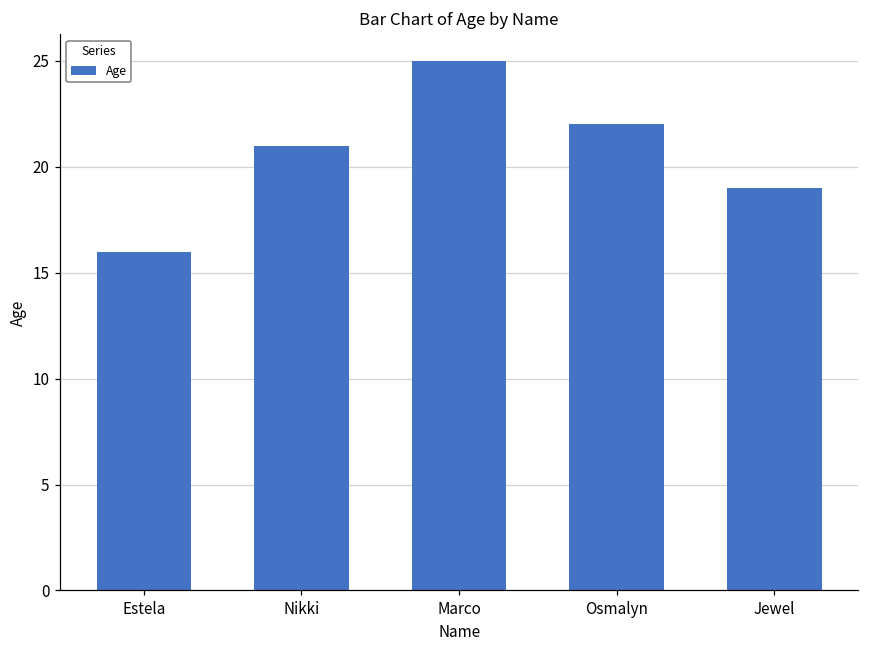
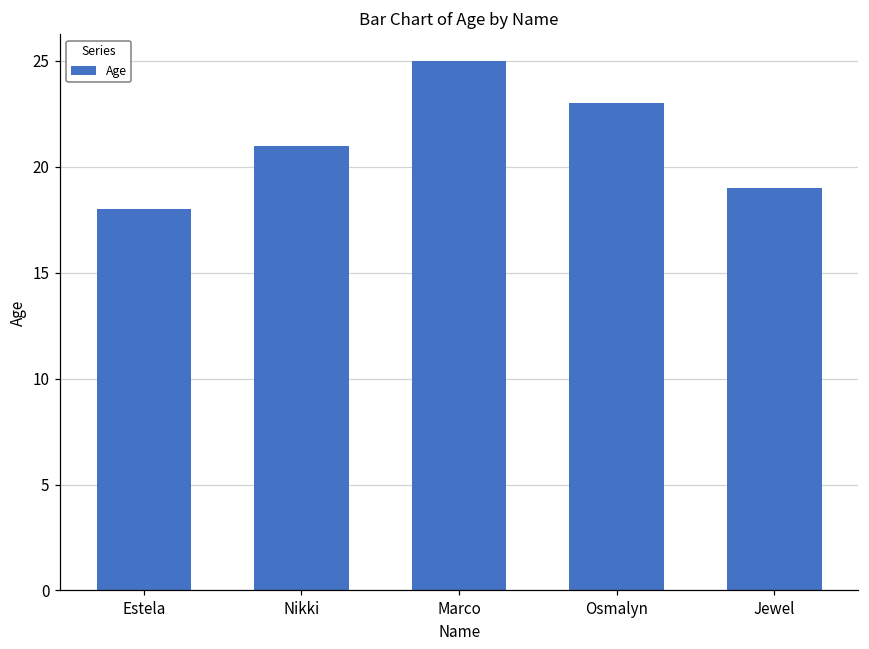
  {
-   "Estela": 16,
+   "Estela": 18,
    "Nikki": 21,
    "Marco": 25,
-   "Osmalyn": 22,
+   "Osmalyn": 23,
    "Jewel": 19
  }
